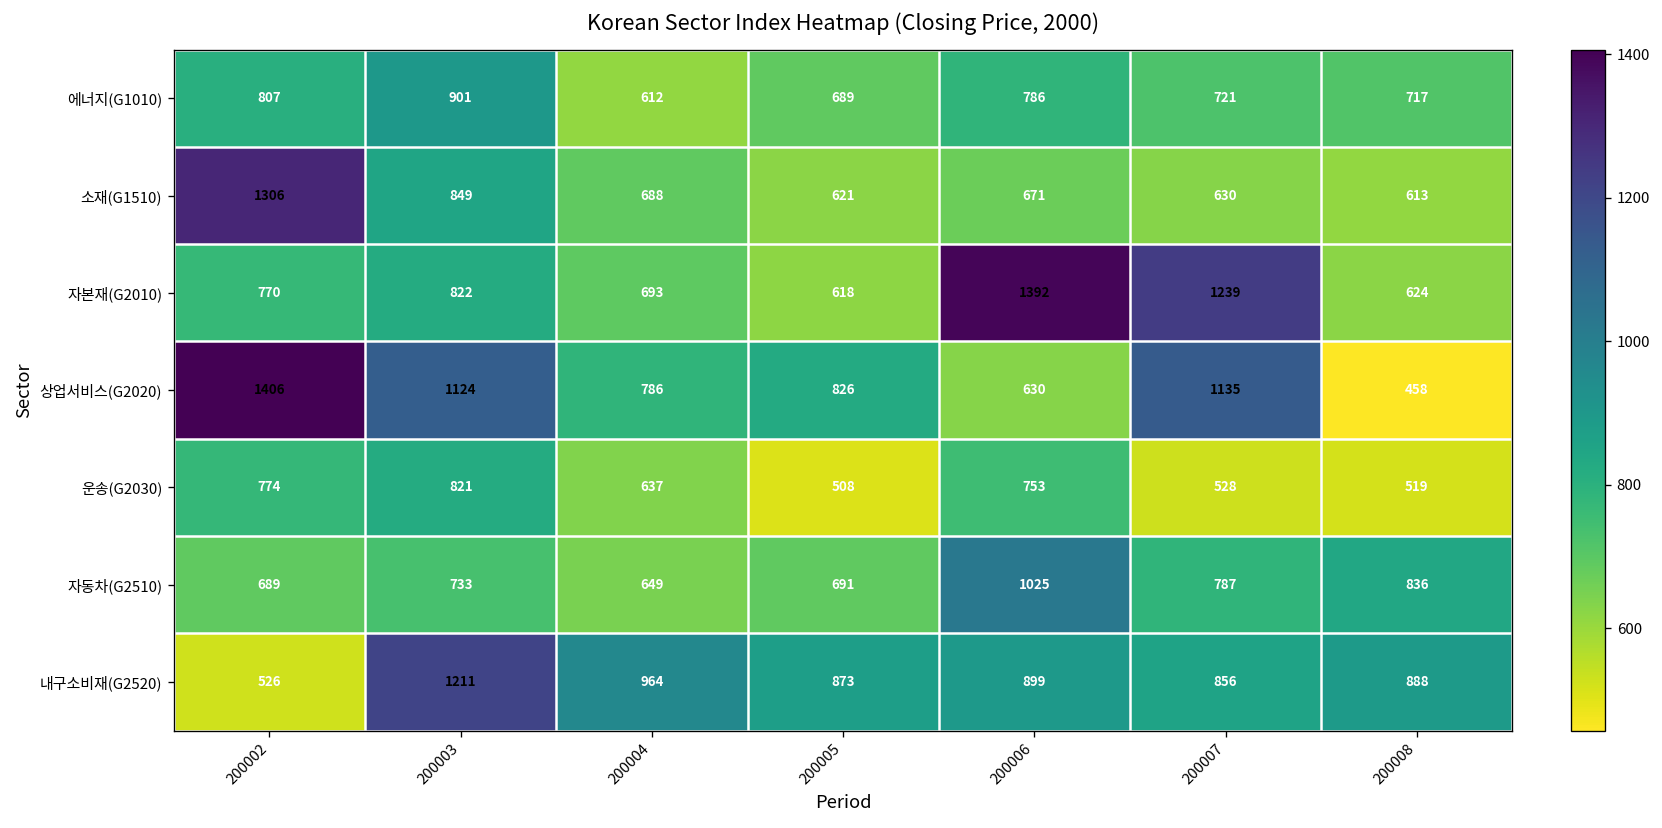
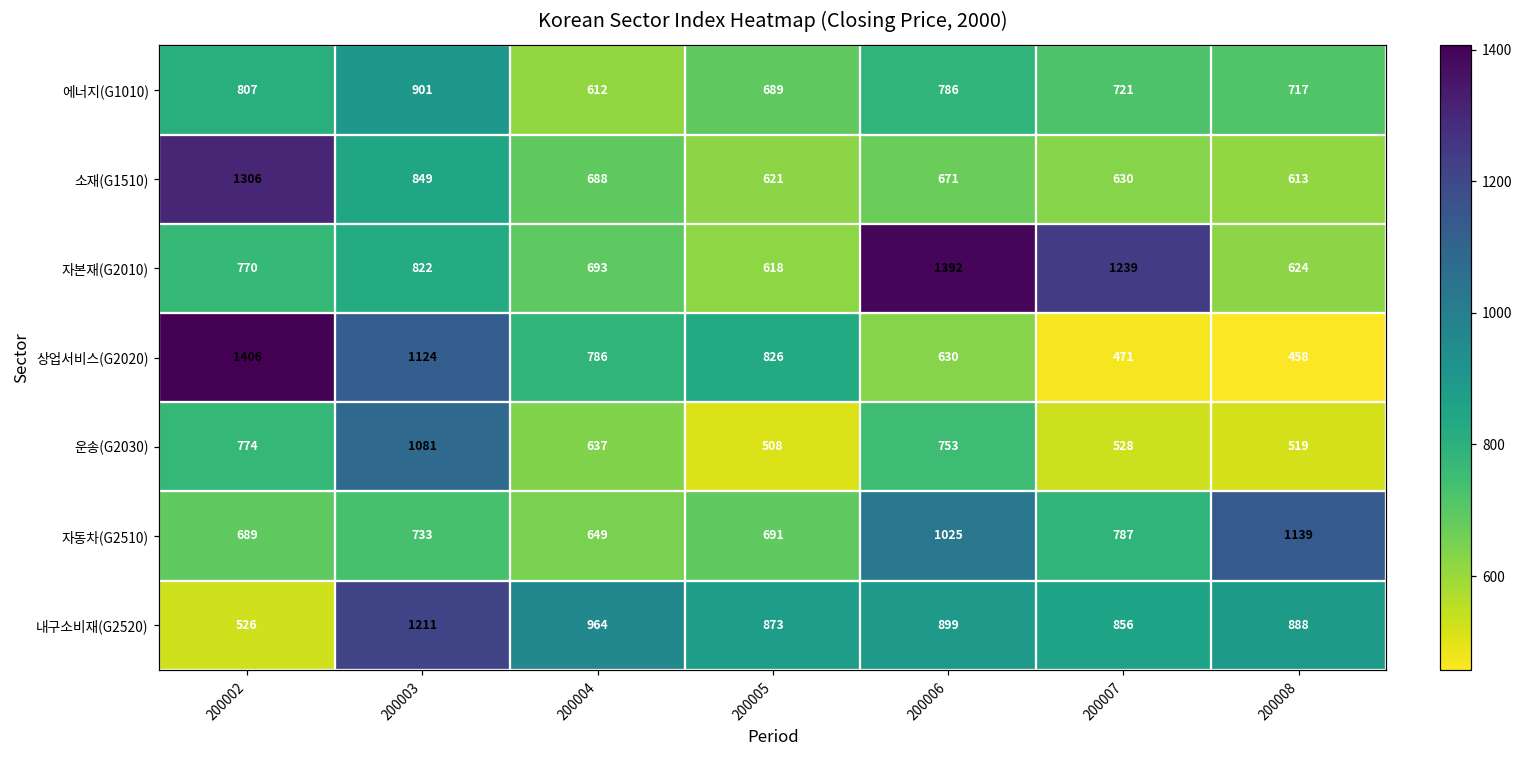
  {
    "에너지(G1010)": {
      "200002": 807,
      "200003": 901,
      "200004": 612,
      "200005": 689,
      "200006": 786,
      "200007": 721,
      "200008": 717
    },
    "소재(G1510)": {
      "200002": 1306,
      "200003": 849,
      "200004": 688,
      "200005": 621,
      "200006": 671,
      "200007": 630,
      "200008": 613
    },
    "자본재(G2010)": {
      "200002": 770,
      "200003": 822,
      "200004": 693,
      "200005": 618,
      "200006": 1392,
      "200007": 1239,
      "200008": 624
    },
    "상업서비스(G2020)": {
      "200002": 1406,
      "200003": 1124,
      "200004": 786,
      "200005": 826,
      "200006": 630,
-     "200007": 1135,
+     "200007": 471,
      "200008": 458
    },
    "운송(G2030)": {
      "200002": 774,
-     "200003": 821,
+     "200003": 1081,
      "200004": 637,
      "200005": 508,
      "200006": 753,
      "200007": 528,
      "200008": 519
    },
    "자동차(G2510)": {
      "200002": 689,
      "200003": 733,
      "200004": 649,
      "200005": 691,
      "200006": 1025,
      "200007": 787,
-     "200008": 836
+     "200008": 1139
    },
    "내구소비재(G2520)": {
      "200002": 526,
      "200003": 1211,
      "200004": 964,
      "200005": 873,
      "200006": 899,
      "200007": 856,
      "200008": 888
    }
  }
